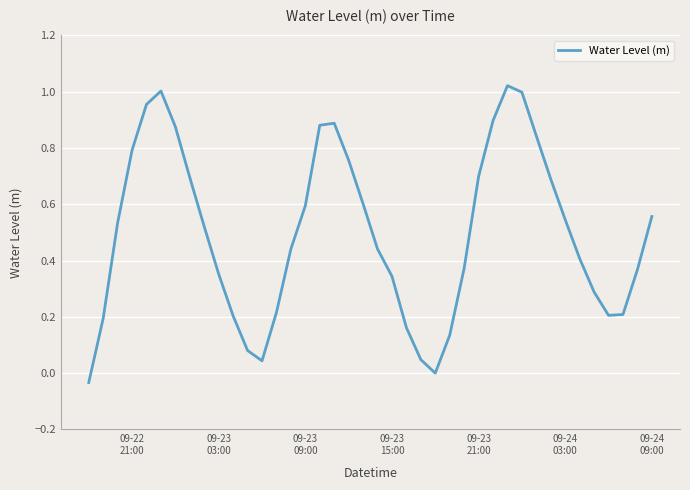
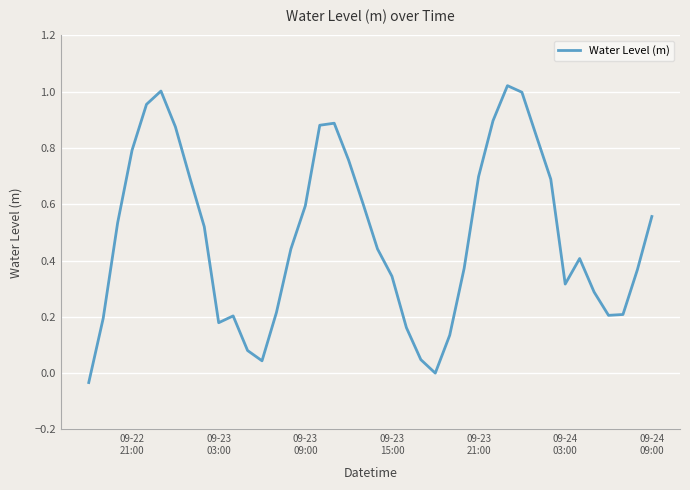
  {
    "09-22 21:00": 0.79,
-   "09-23 03:00": 0.35,
+   "09-23 03:00": 0.18,
    "09-23 09:00": 0.59,
    "09-23 15:00": 0.34,
    "09-23 21:00": 0.70,
-   "09-24 03:00": 0.55,
+   "09-24 03:00": 0.32,
    "09-24 09:00": 0.56
  }
